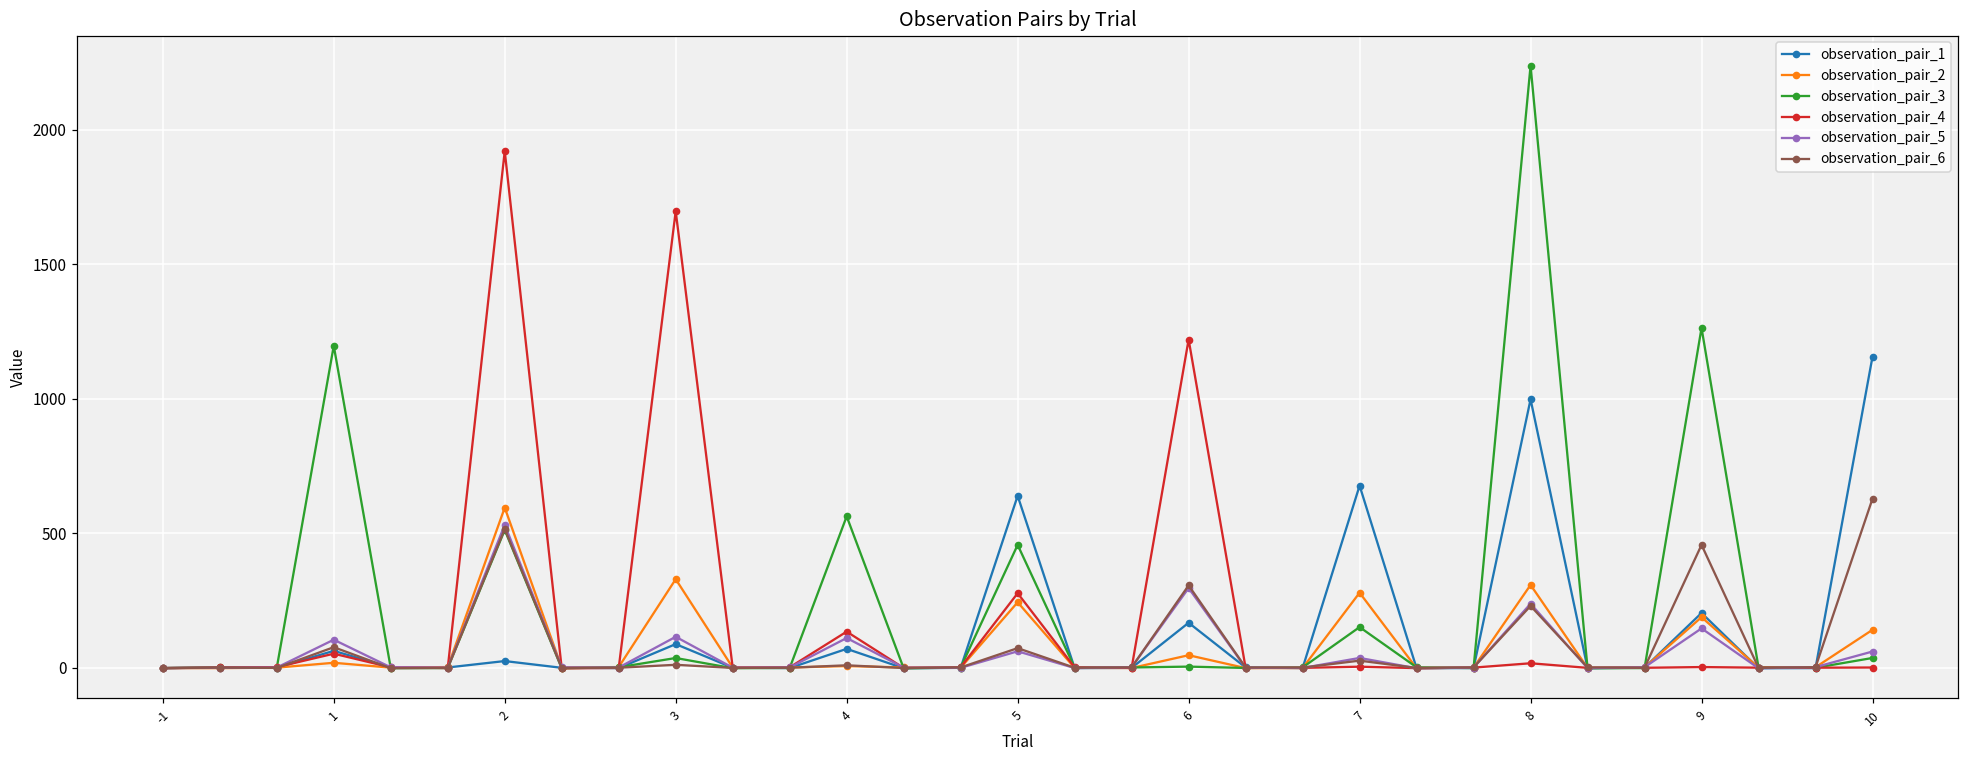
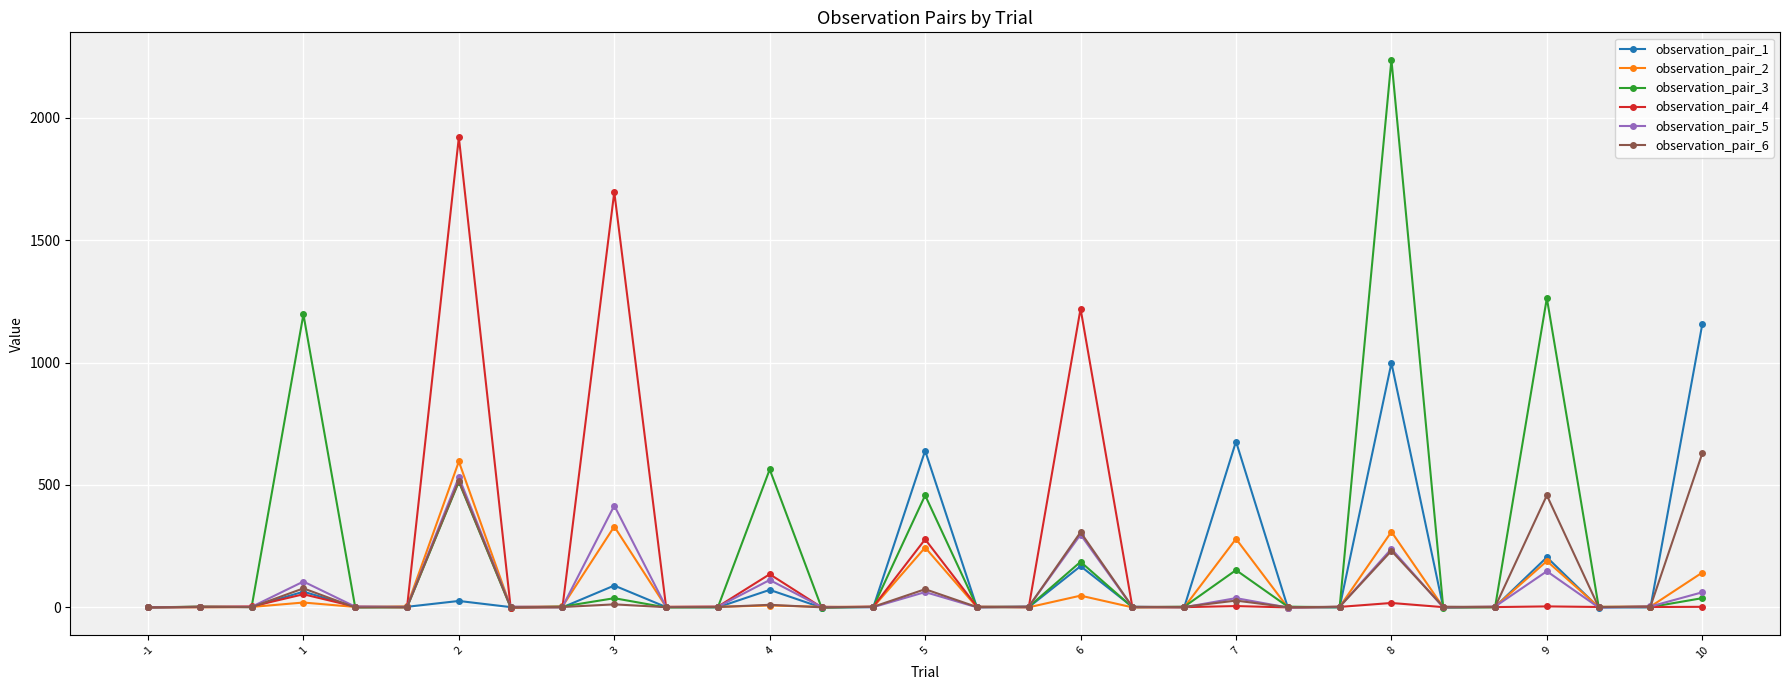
  {
    "observation_pair_1": {
      "3": 90,
      "6": 170,
      "9": 200
    },
    "observation_pair_2": {
      "3": 330,
      "6": 50,
      "9": 190
    },
    "observation_pair_3": {
      "3": 40,
-     "6": 0,
+     "6": 190,
      "9": 1260
    },
    "observation_pair_4": {
      "3": 1700,
      "6": 1220,
      "9": 0
    },
    "observation_pair_5": {
-     "3": 120,
+     "3": 410,
      "9": 150
    },
    "observation_pair_6": {
      "3": 10,
      "9": 460
    }
  }
